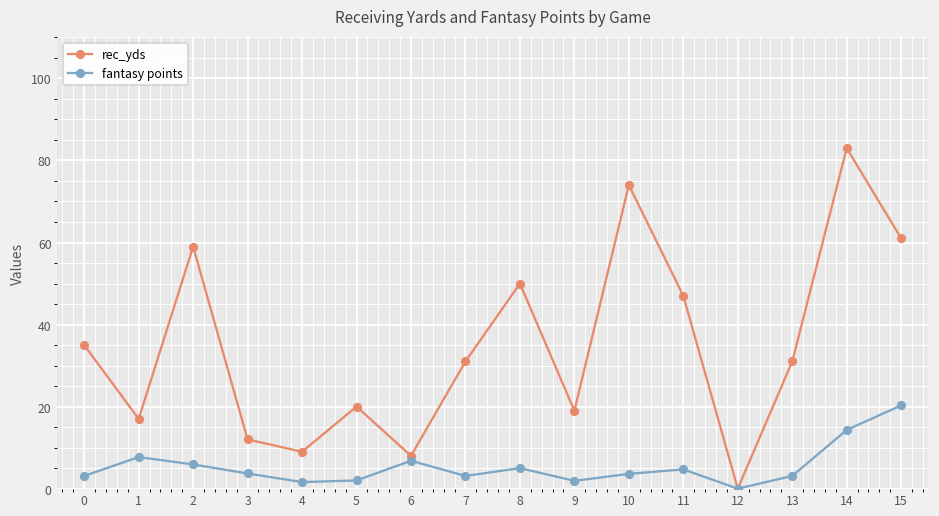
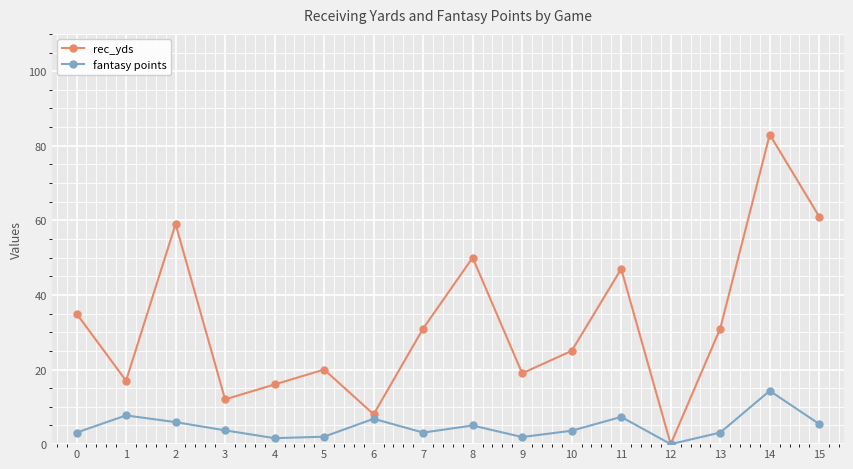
  {
    "rec_yds": {
      "0": 35,
      "1": 17,
      "2": 59,
      "3": 12,
-     "4": 9,
+     "4": 16,
      "5": 20,
      "6": 8,
      "7": 31,
      "8": 50,
      "9": 19,
-     "10": 74,
+     "10": 25,
      "11": 47,
      "13": 31,
      "14": 83,
      "15": 61
    },
    "fantasy points": {
      "0": 3,
      "1": 8,
      "2": 6,
      "3": 4,
      "4": 2,
      "5": 2,
      "6": 7,
      "7": 3,
      "8": 5,
      "9": 2,
      "10": 4,
-     "11": 5,
+     "11": 7,
      "13": 3,
      "14": 14,
-     "15": 20
+     "15": 5
    }
  }
